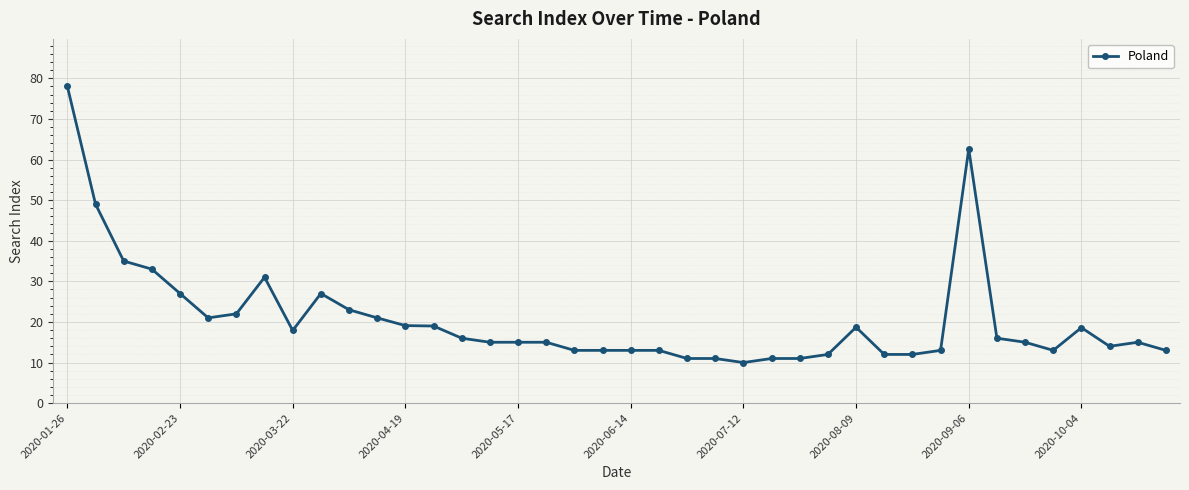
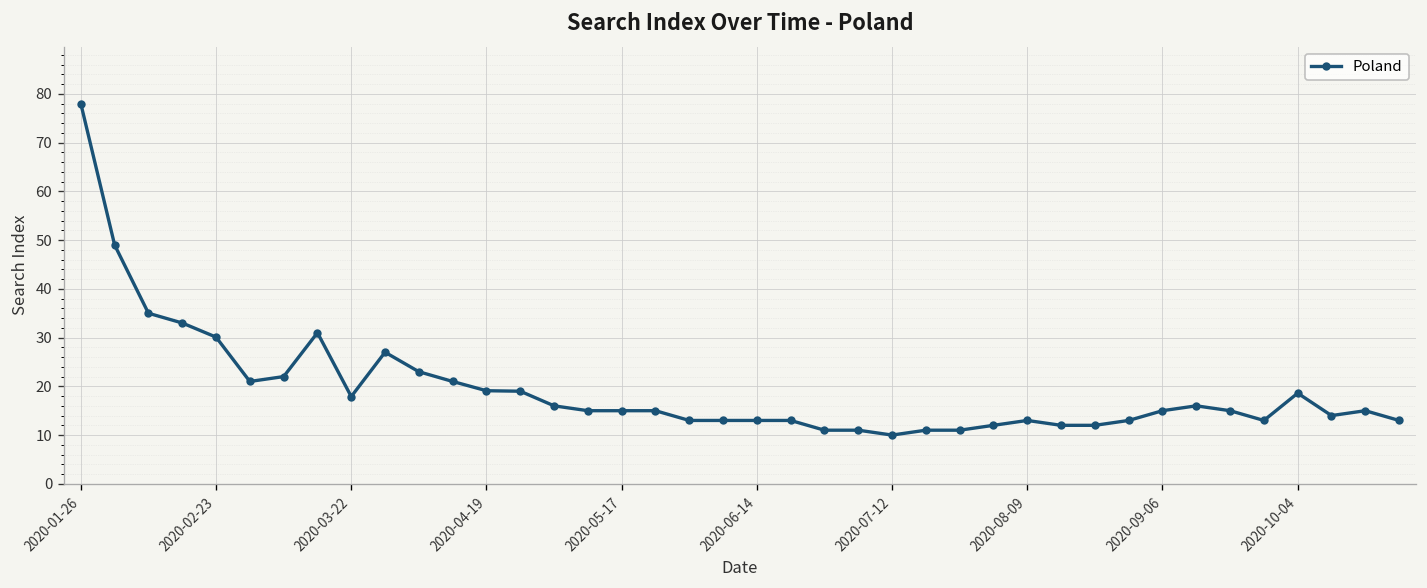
  {
    "2020-01-26": 78,
-   "2020-02-23": 27,
+   "2020-02-23": 30,
    "2020-03-22": 18,
    "2020-04-19": 19,
    "2020-05-17": 15,
    "2020-06-14": 13,
    "2020-07-12": 10,
-   "2020-08-09": 19,
-   "2020-09-06": 63,
+   "2020-08-09": 13,
+   "2020-09-06": 15,
    "2020-10-04": 19
  }
